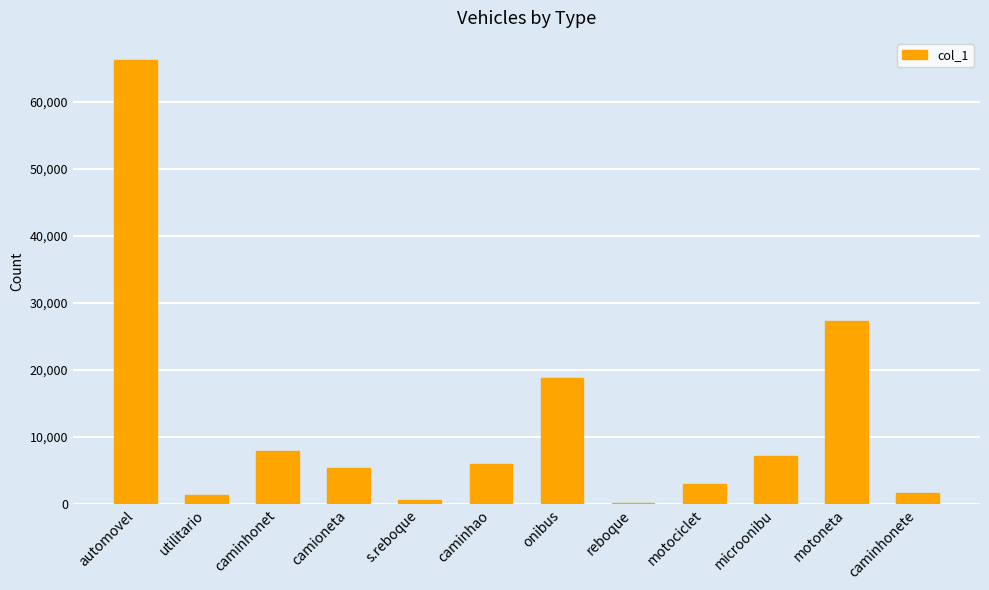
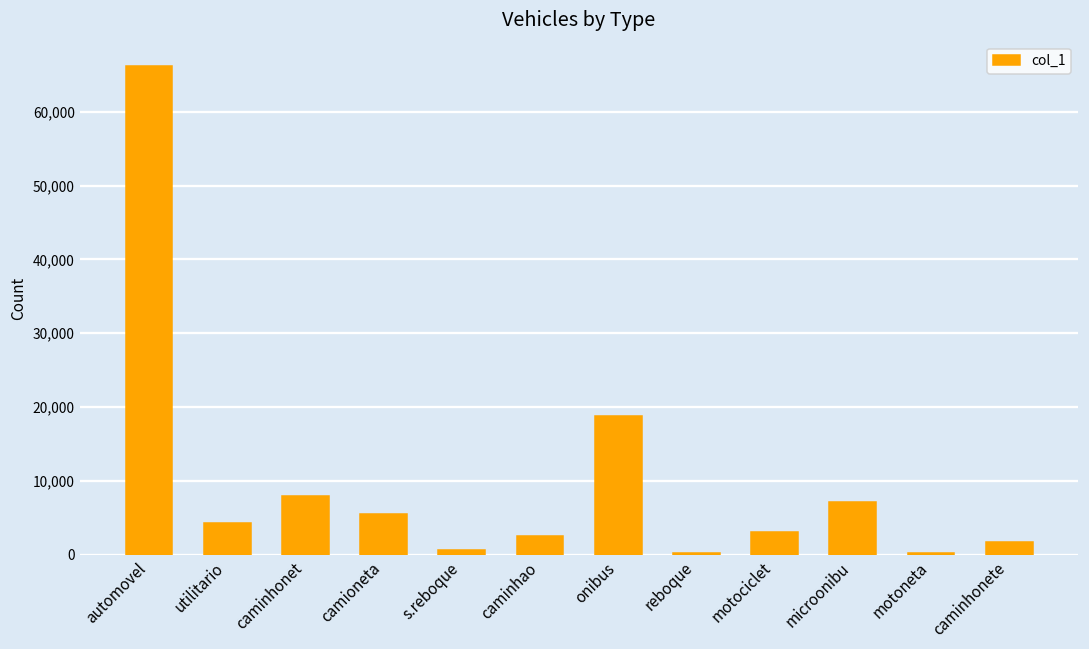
  {
    "automovel": "66,000",
-   "utilitario": "1,000",
+   "utilitario": "4,000",
    "caminhonet": "8,000",
    "camioneta": "5,000",
    "s.reboque": "1,000",
-   "caminhao": "6,000",
+   "caminhao": "3,000",
    "onibus": "19,000",
    "motociclet": "3,000",
    "microonibu": "7,000",
-   "motoneta": "27,000",
+   "motoneta": "0",
    "caminhonete": "2,000"
  }
